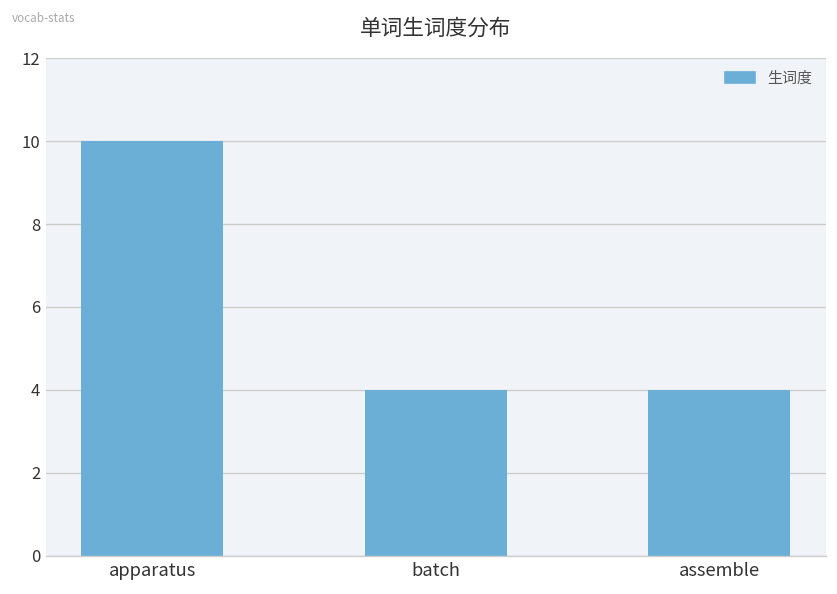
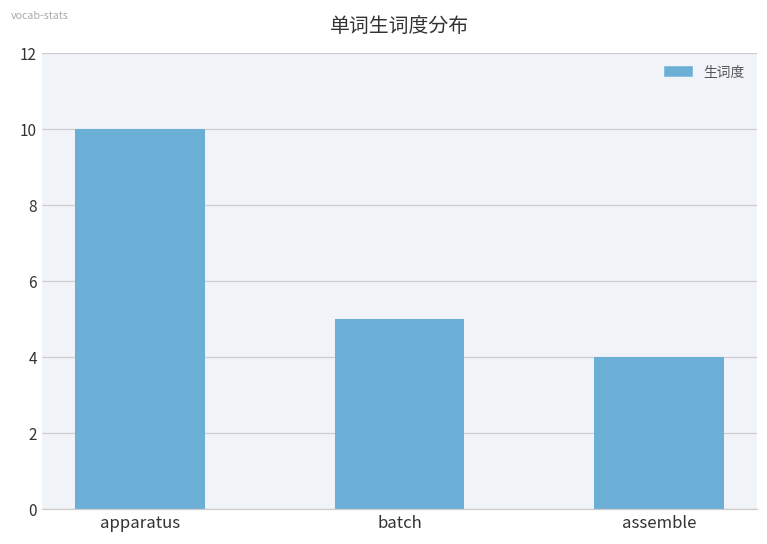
  {
    "apparatus": 10,
-   "batch": 4,
+   "batch": 5,
    "assemble": 4
  }
